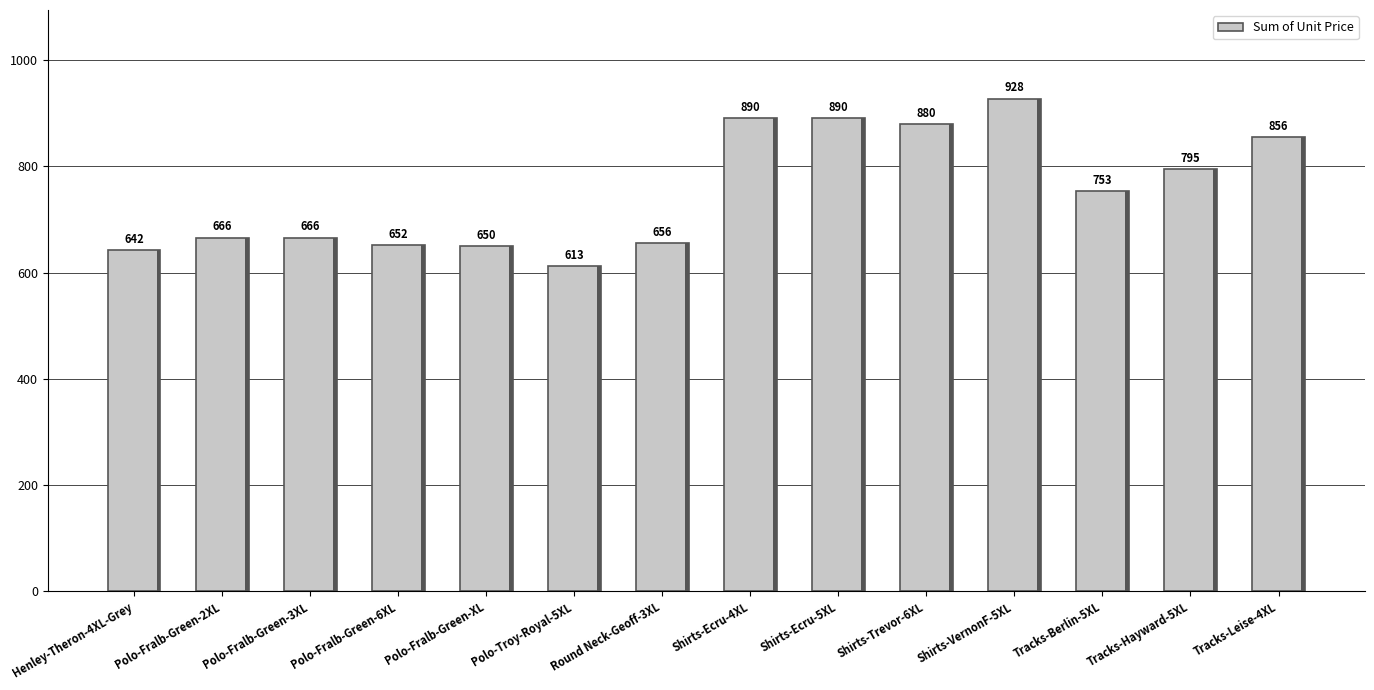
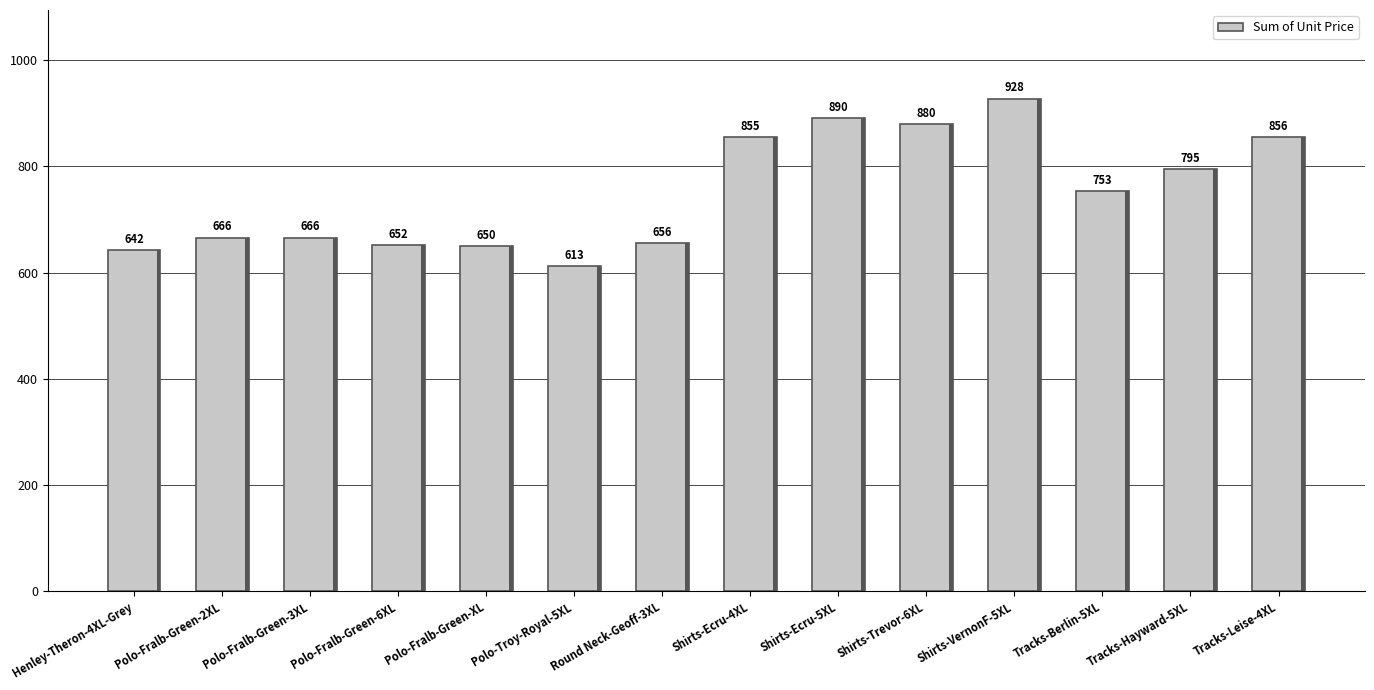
  {
    "Henley-Theron-4XL-Grey": 642,
    "Polo-Fralb-Green-2XL": 666,
    "Polo-Fralb-Green-3XL": 666,
    "Polo-Fralb-Green-6XL": 652,
    "Polo-Fralb-Green-XL": 650,
    "Polo-Troy-Royal-5XL": 613,
    "Round Neck-Geoff-3XL": 656,
-   "Shirts-Ecru-4XL": 890,
+   "Shirts-Ecru-4XL": 855,
    "Shirts-Ecru-5XL": 890,
    "Shirts-Trevor-6XL": 880,
    "Shirts-VernonF-5XL": 928,
    "Tracks-Berlin-5XL": 753,
    "Tracks-Hayward-5XL": 795,
    "Tracks-Leise-4XL": 856
  }
